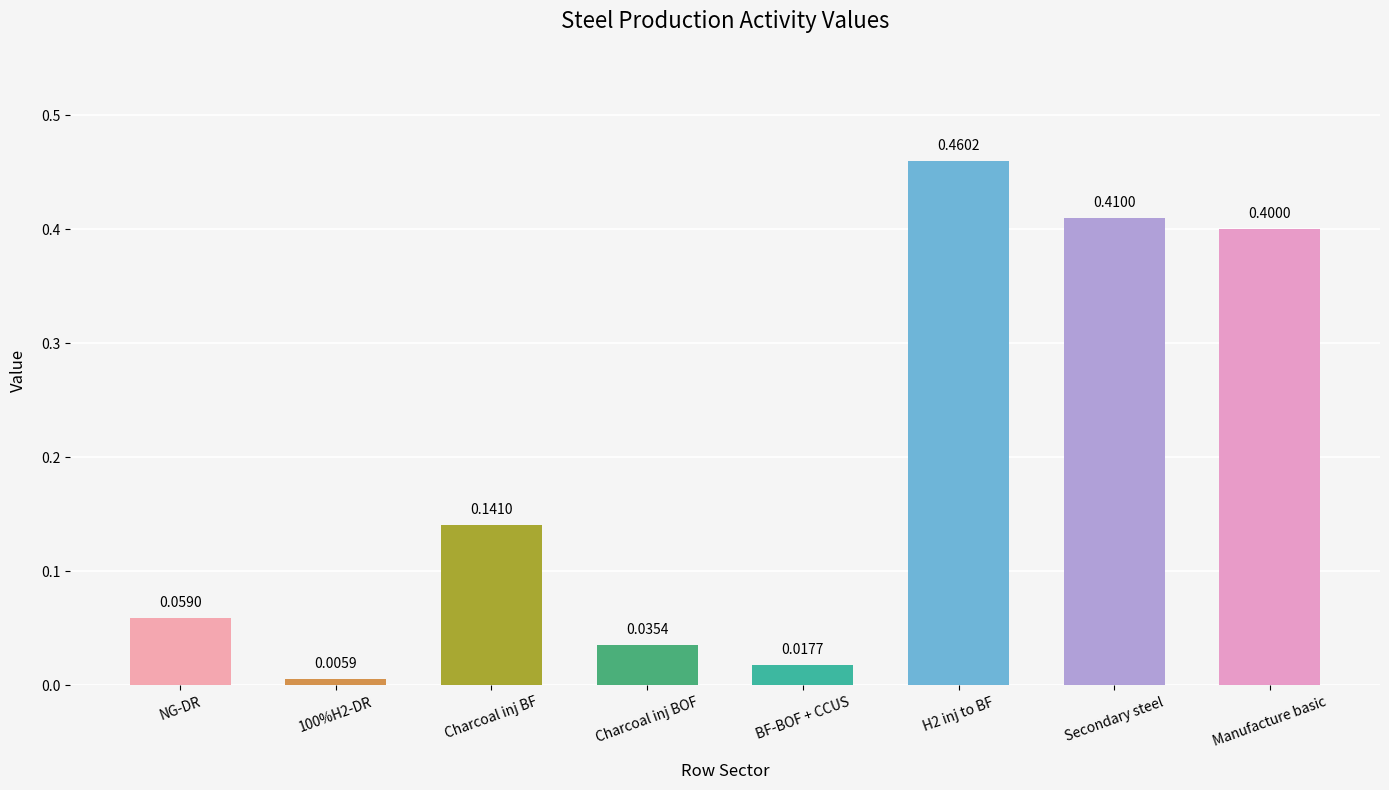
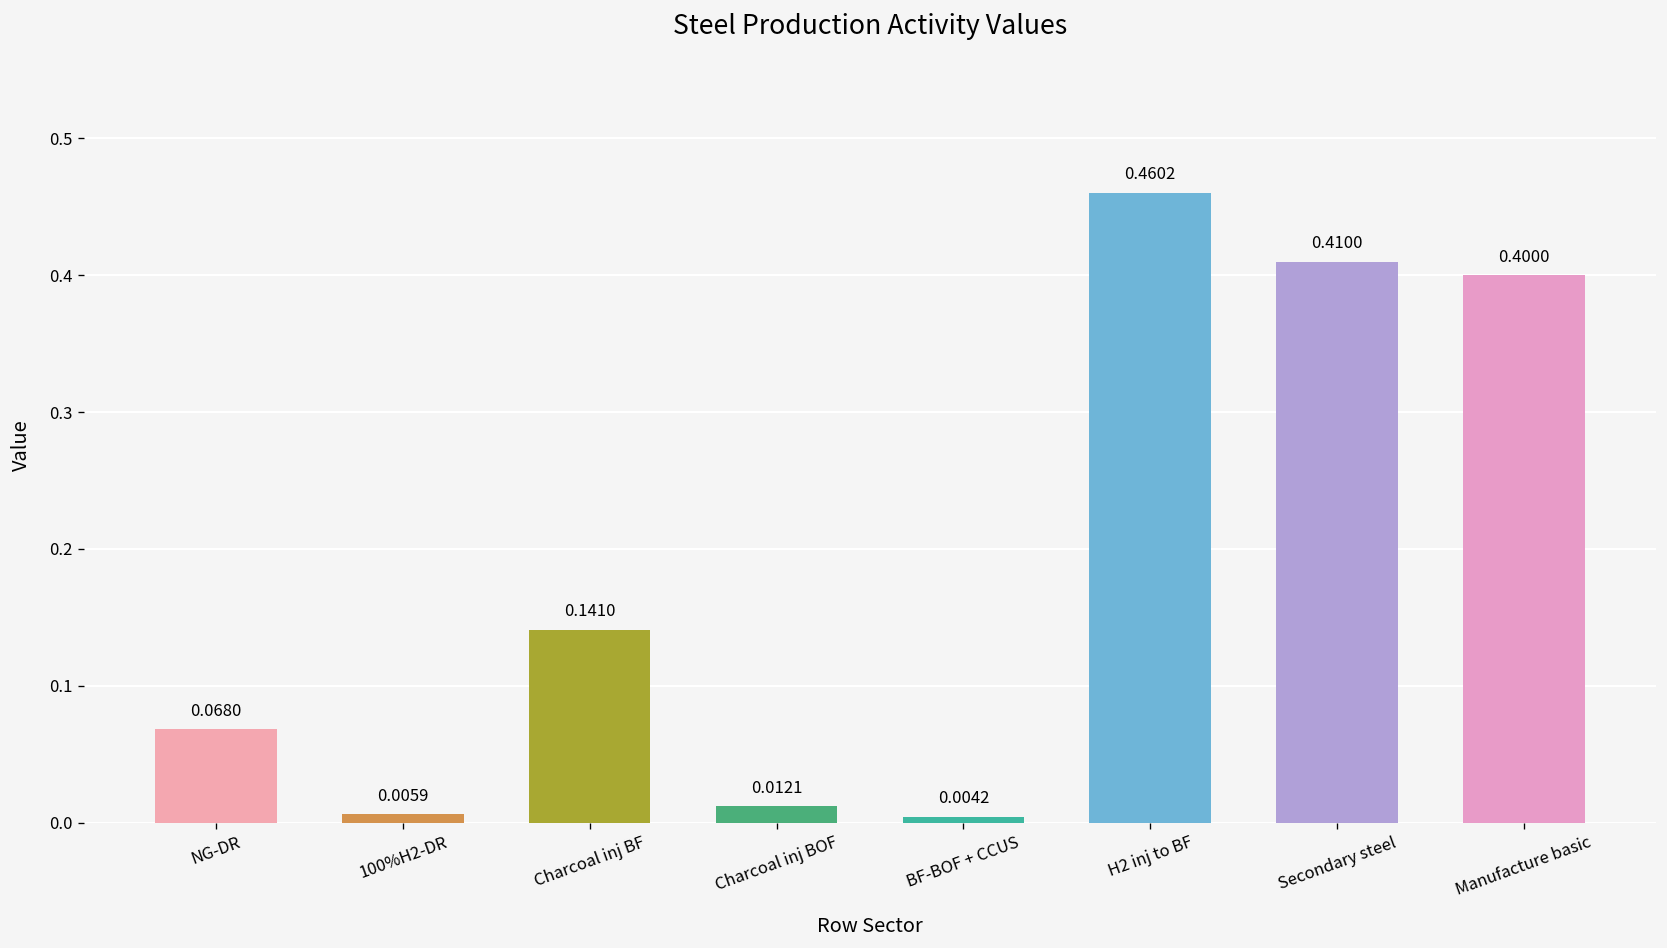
  {
-   "NG-DR": 0.0590,
+   "NG-DR": 0.0680,
    "100%H2-DR": 0.0059,
    "Charcoal inj BF": 0.1410,
-   "Charcoal inj BOF": 0.0354,
-   "BF-BOF + CCUS": 0.0177,
+   "Charcoal inj BOF": 0.0121,
+   "BF-BOF + CCUS": 0.0042,
    "H2 inj to BF": 0.4602,
    "Secondary steel": 0.4100,
    "Manufacture basic": 0.4000
  }
